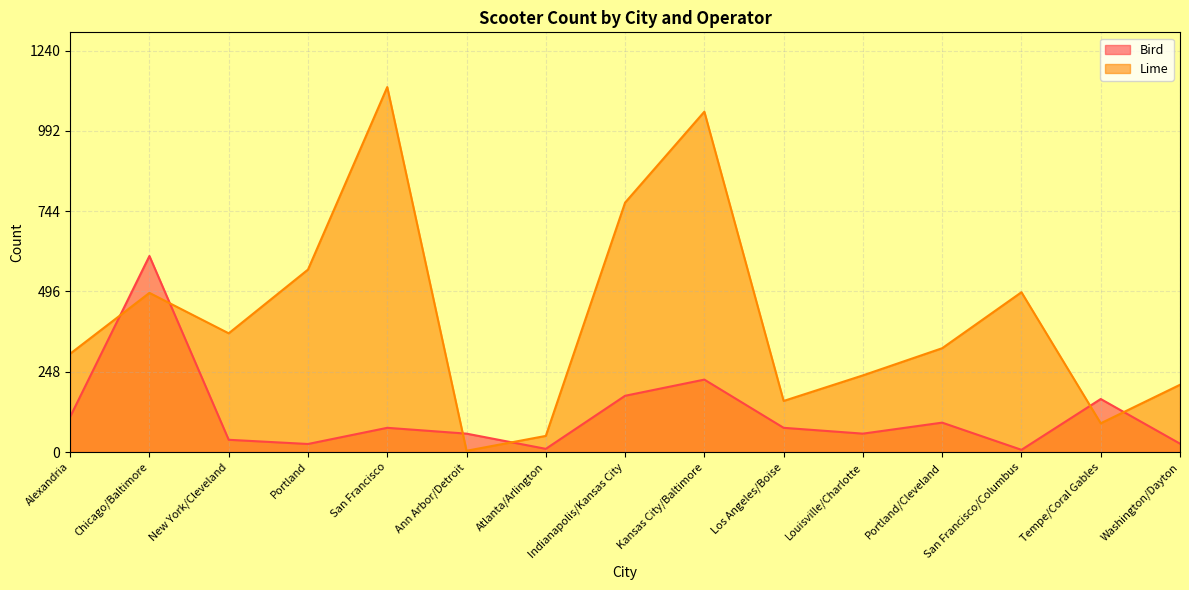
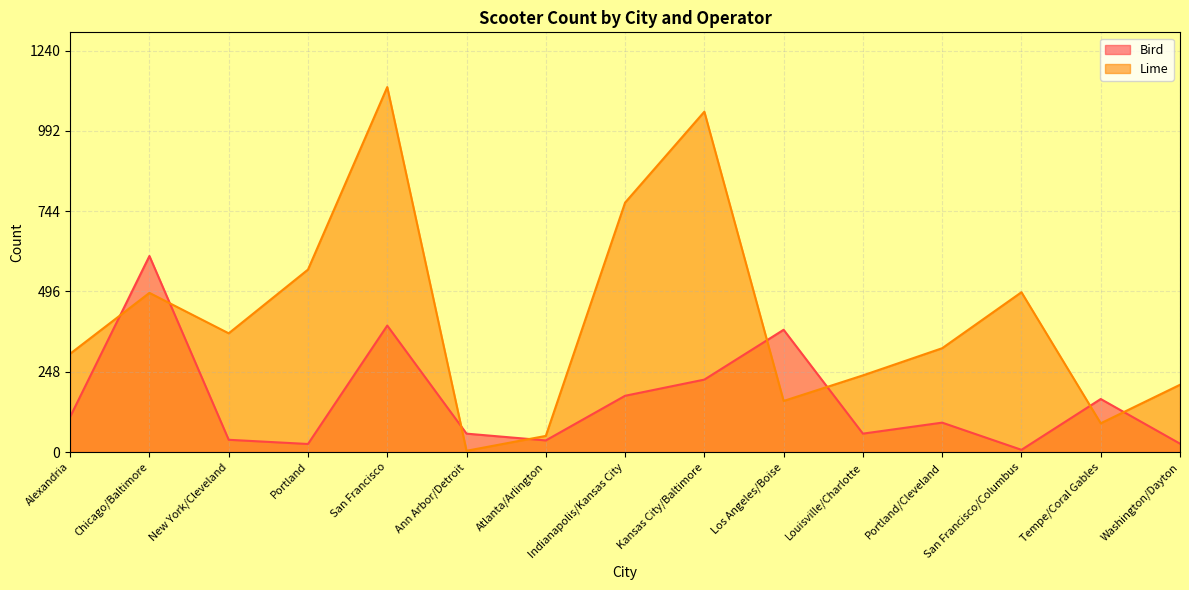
  {
    "Bird": {
      "Alexandria": 110,
      "Chicago/Baltimore": 610,
      "New York/Cleveland": 40,
      "Portland": 30,
-     "San Francisco": 80,
+     "San Francisco": 390,
      "Ann Arbor/Detroit": 60,
-     "Atlanta/Arlington": 10,
+     "Atlanta/Arlington": 40,
      "Indianapolis/Kansas City": 170,
      "Kansas City/Baltimore": 220,
-     "Los Angeles/Boise": 80,
+     "Los Angeles/Boise": 380,
      "Louisville/Charlotte": 60,
      "Portland/Cleveland": 90,
      "San Francisco/Columbus": 10,
      "Tempe/Coral Gables": 160,
      "Washington/Dayton": 30
    },
    "Lime": {
      "Alexandria": 300,
      "Chicago/Baltimore": 490,
      "New York/Cleveland": 370,
      "Portland": 560,
      "San Francisco": 1130,
      "Ann Arbor/Detroit": 0,
      "Atlanta/Arlington": 50,
      "Indianapolis/Kansas City": 770,
      "Kansas City/Baltimore": 1050,
      "Los Angeles/Boise": 160,
      "Louisville/Charlotte": 240,
      "Portland/Cleveland": 320,
      "San Francisco/Columbus": 490,
      "Tempe/Coral Gables": 90,
      "Washington/Dayton": 210
    }
  }
